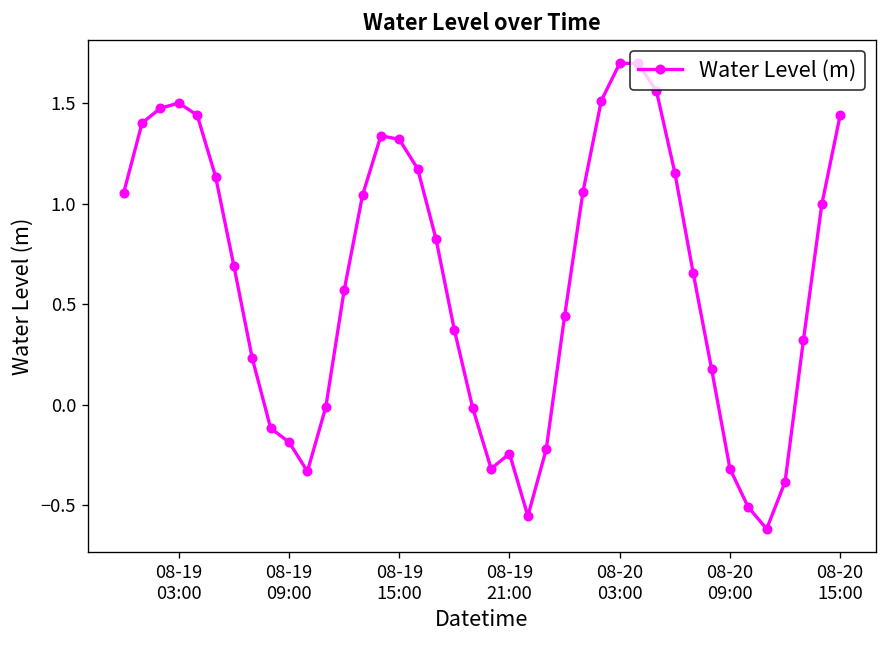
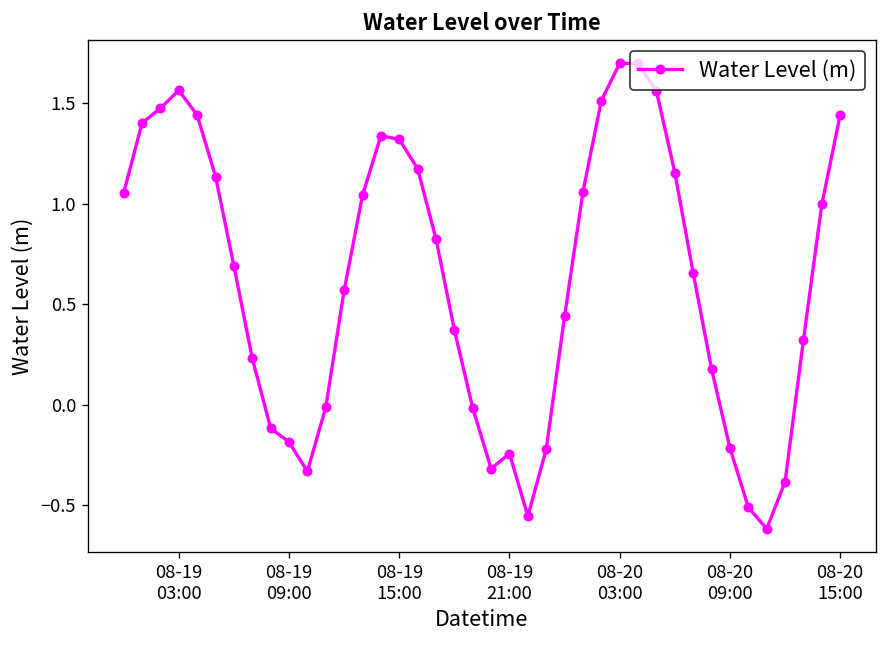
  {
-   "08-19 03:00": 1.50,
+   "08-19 03:00": 1.56,
    "08-19 09:00": -0.19,
    "08-19 15:00": 1.32,
    "08-19 21:00": -0.24,
    "08-20 03:00": 1.70,
-   "08-20 09:00": -0.32,
+   "08-20 09:00": -0.22,
    "08-20 15:00": 1.44
  }
